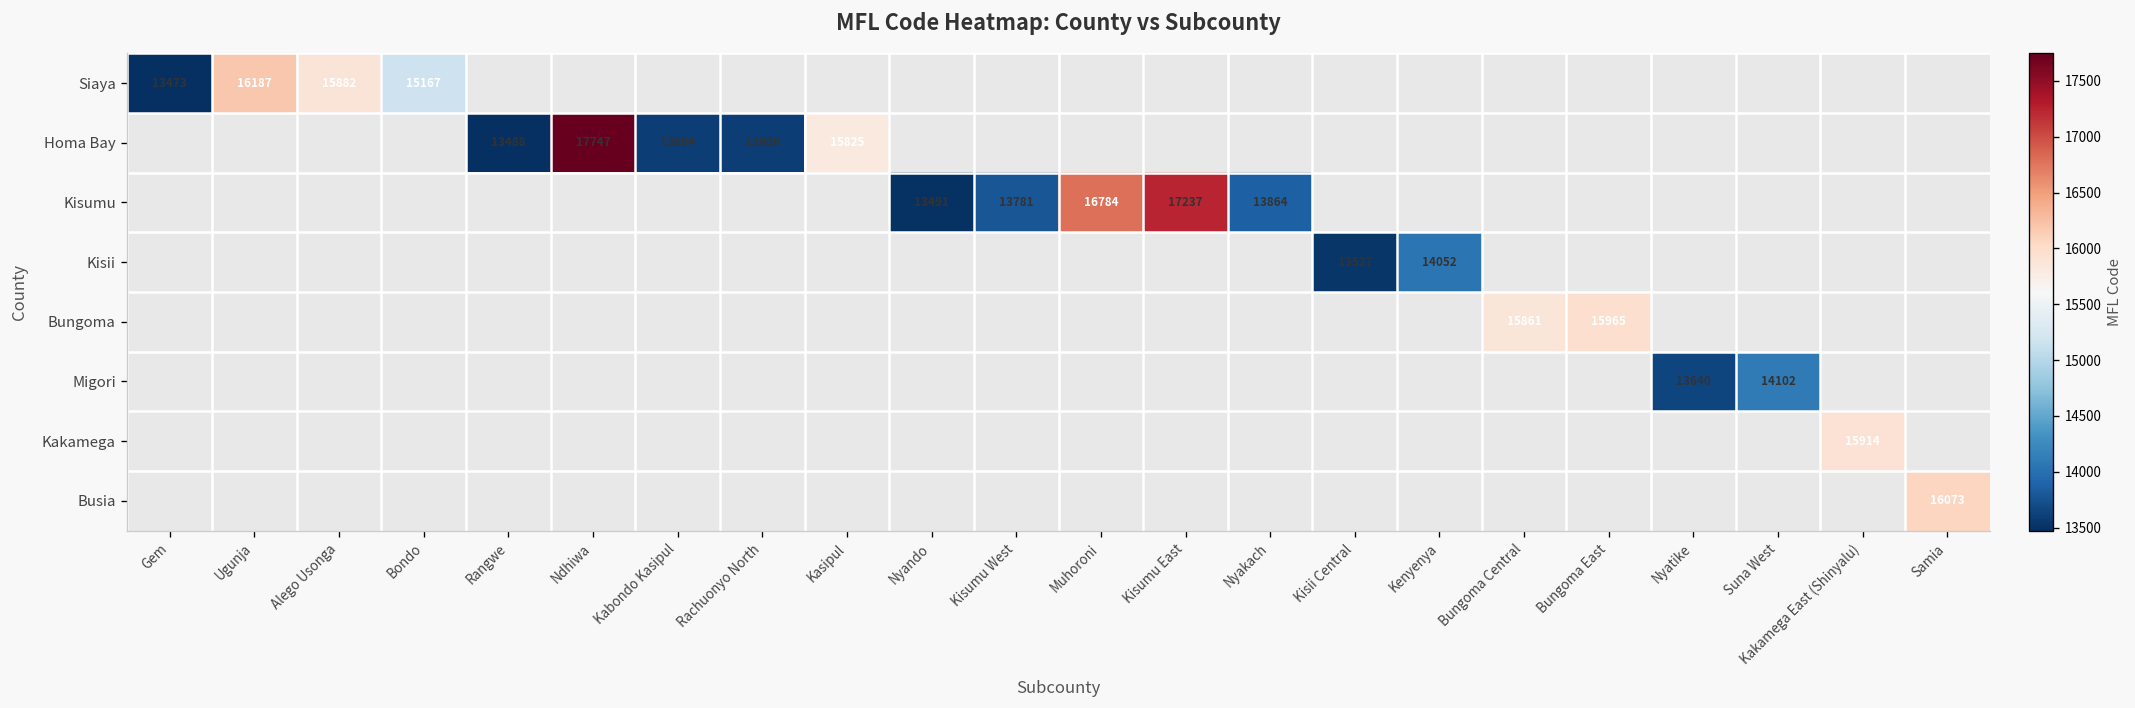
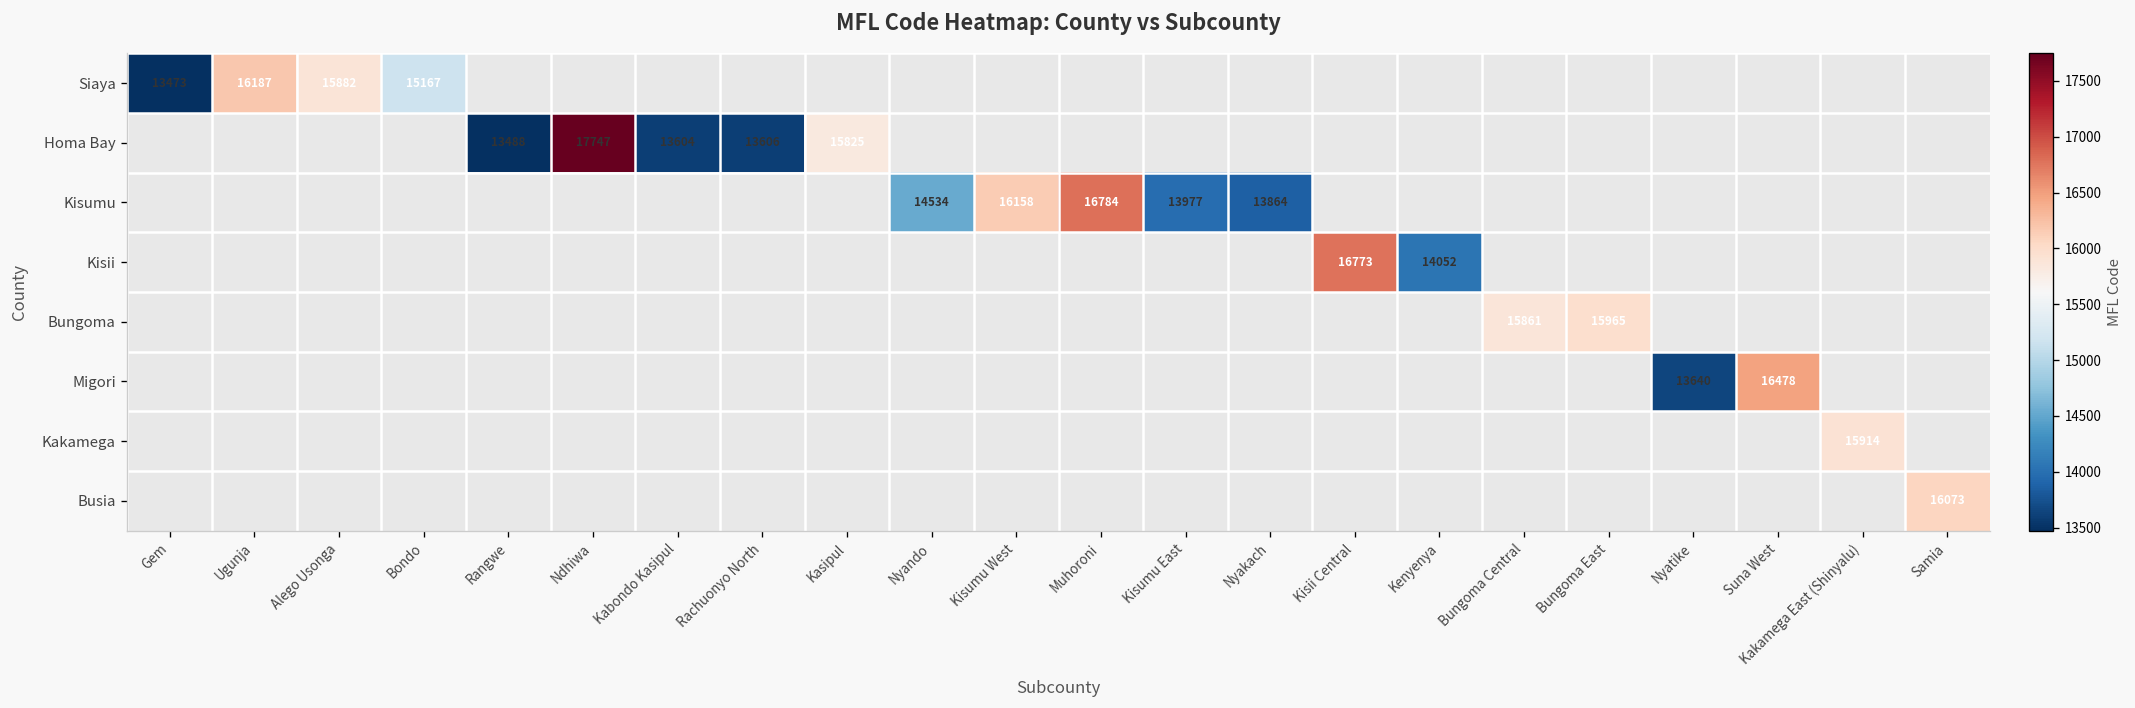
  {
    "Siaya": {
      "Ugunja": 16187,
      "Bondo": 15167
    },
    "Homa Bay": {
      "Ndhiwa": 17747,
      "Kabondo Kasipul": 13604,
      "Rachuonyo North": 13606
    },
    "Kisumu": {
-     "Nyando": 13491,
-     "Kisumu West": 13781,
+     "Nyando": 14534,
+     "Kisumu West": 16158,
      "Muhoroni": 16784,
-     "Kisumu East": 17237,
+     "Kisumu East": 13977,
      "Nyakach": 13864
    },
    "Kisii": {
-     "Kisii Central": 13527,
+     "Kisii Central": 16773,
      "Kenyenya": 14052
    },
    "Bungoma": {
      "Bungoma East": 15965
    },
    "Migori": {
      "Nyatike": 13640,
-     "Suna West": 14102
+     "Suna West": 16478
    },
    "Busia": {
      "Samia": 16073
    }
  }
